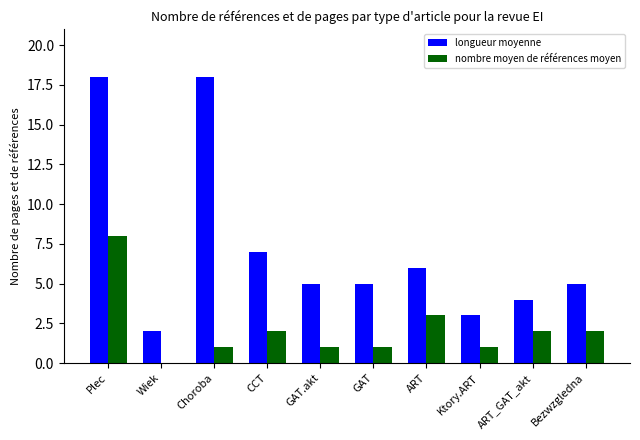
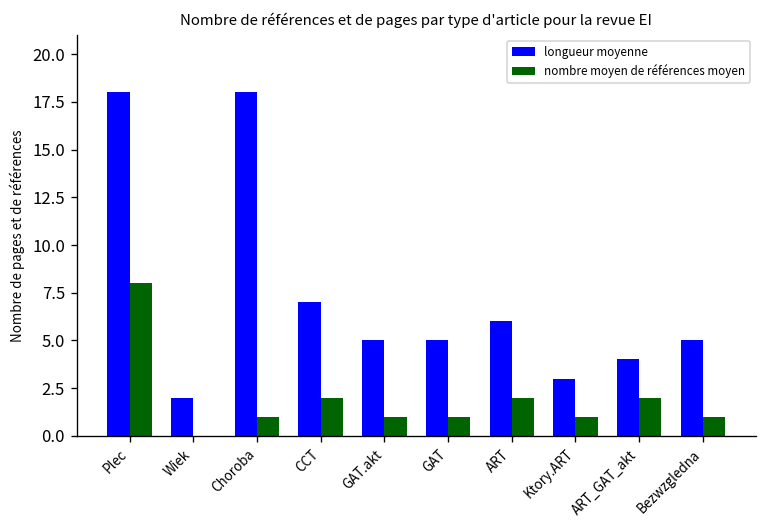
  {
    "longueur moyenne": {
      "Plec": 18,
      "Wiek": 2,
      "Choroba": 18,
      "CCT": 7,
      "GAT.akt": 5,
      "GAT": 5,
      "ART": 6,
      "Ktory.ART": 3,
      "ART_GAT_akt": 4,
      "Bezwzgledna": 5
    },
    "nombre moyen de références moyen": {
      "Plec": 8,
      "Wiek": 0,
      "Choroba": 1,
      "CCT": 2,
      "GAT.akt": 1,
      "GAT": 1,
-     "ART": 3,
+     "ART": 2,
      "Ktory.ART": 1,
      "ART_GAT_akt": 2,
-     "Bezwzgledna": 2
+     "Bezwzgledna": 1
    }
  }
